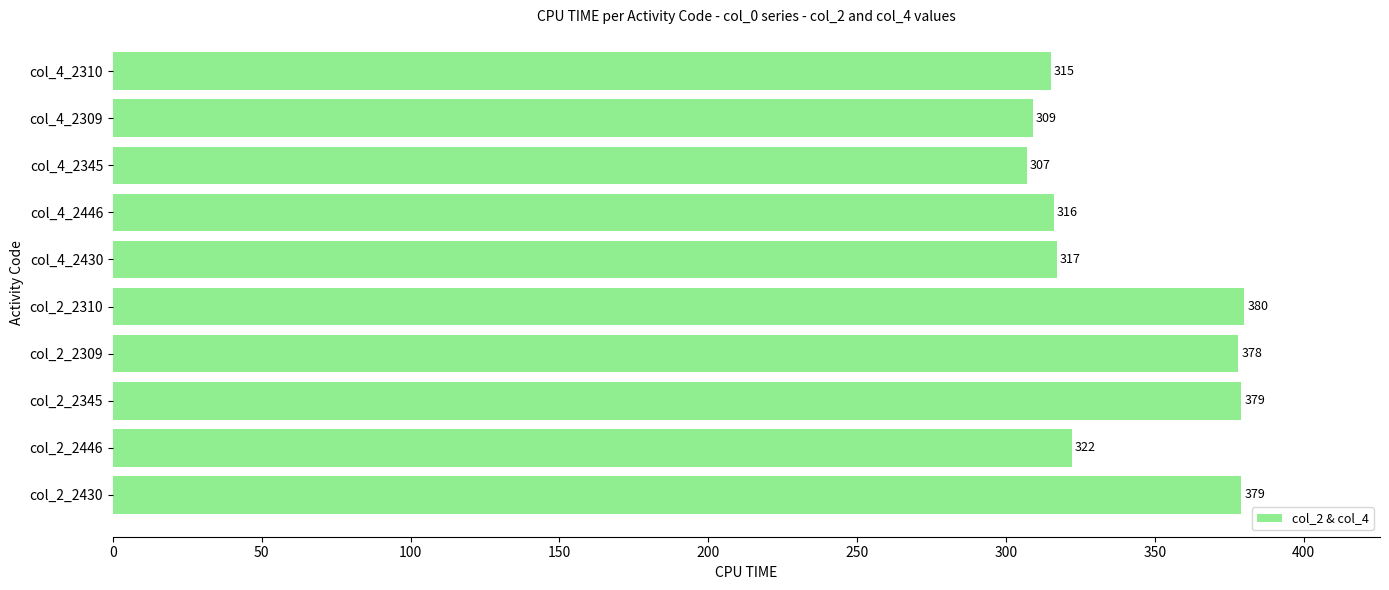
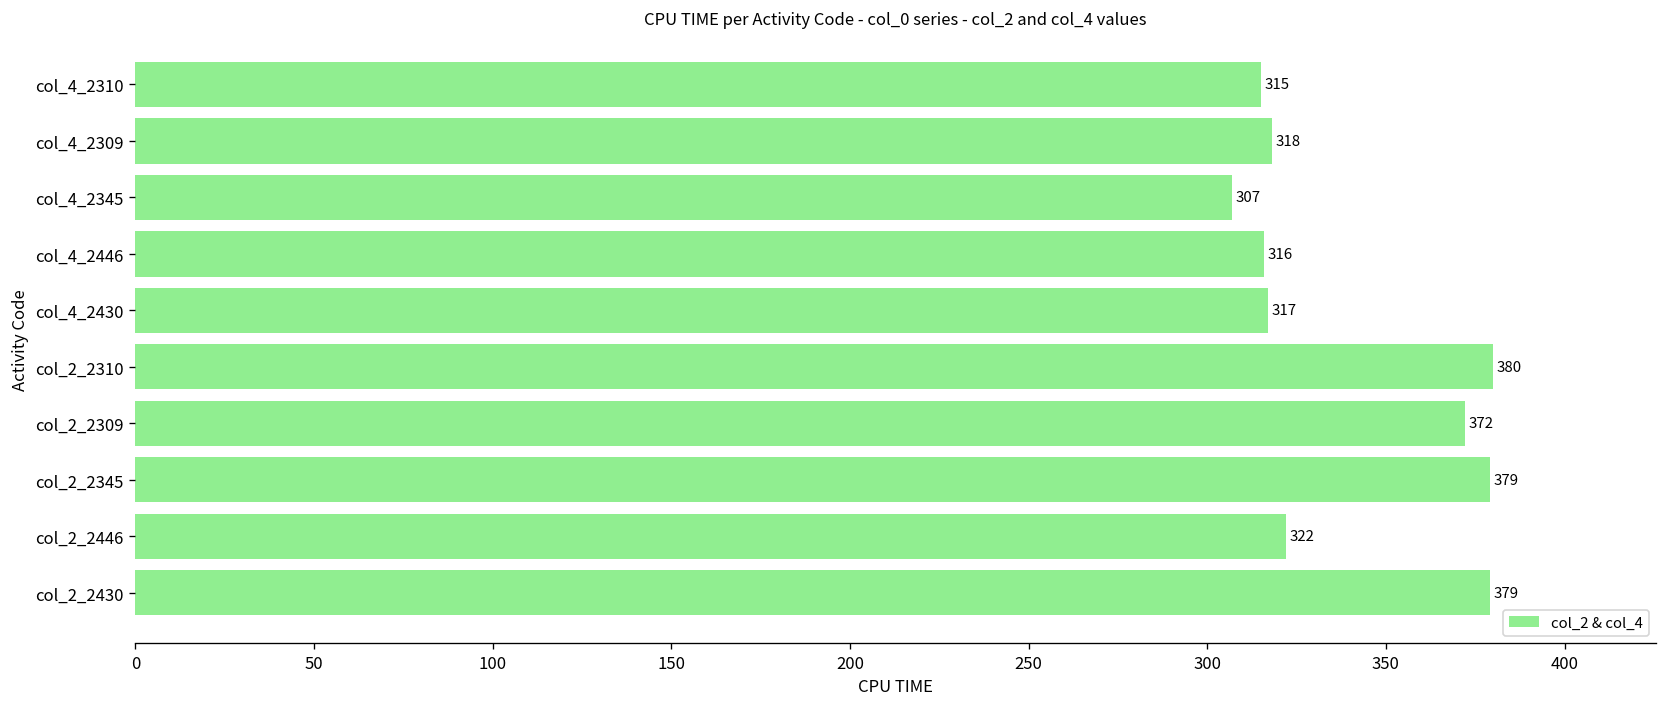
  {
    "col_4_2310": 315,
-   "col_4_2309": 309,
+   "col_4_2309": 318,
    "col_4_2345": 307,
    "col_4_2446": 316,
    "col_4_2430": 317,
    "col_2_2310": 380,
-   "col_2_2309": 378,
+   "col_2_2309": 372,
    "col_2_2345": 379,
    "col_2_2446": 322,
    "col_2_2430": 379
  }
